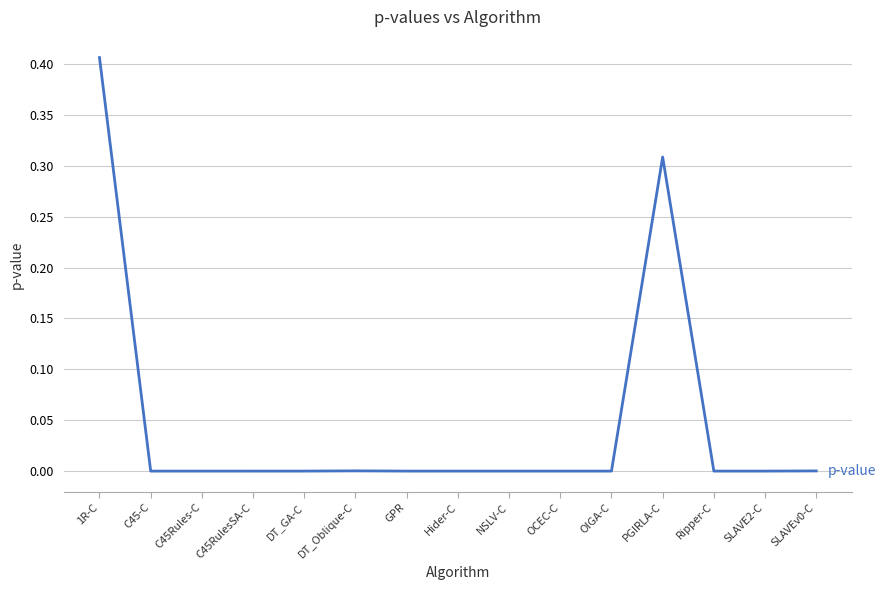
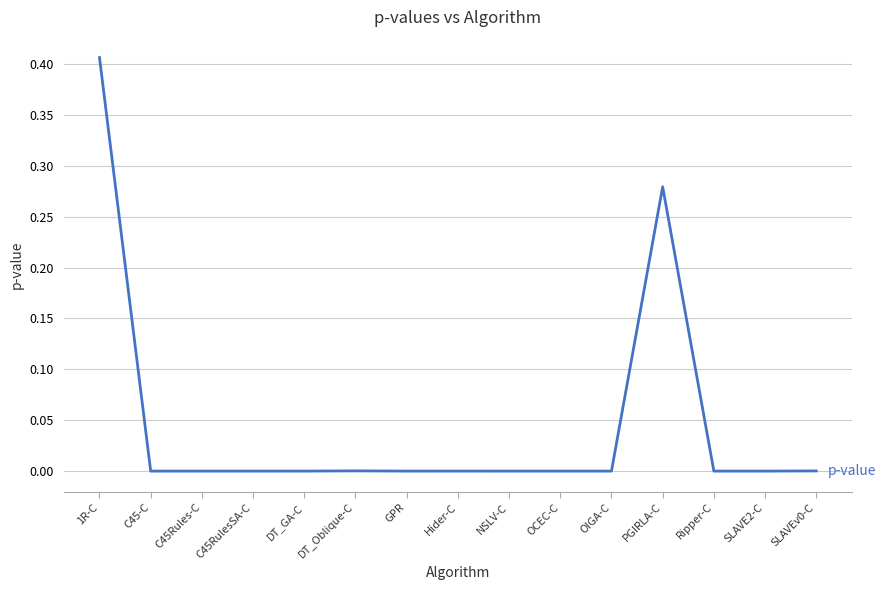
  {
    "1R-C": 0.406,
    "C45-C": 0.000,
    "C45Rules-C": 0.000,
    "C45RulesSA-C": 0.000,
    "DT_GA-C": 0.000,
    "DT_Oblique-C": 0.000,
    "GPR": 0.000,
    "Hider-C": 0.000,
    "NSLV-C": 0.000,
    "OCEC-C": 0.000,
    "OIGA-C": 0.000,
-   "PGIRLA-C": 0.309,
+   "PGIRLA-C": 0.279,
    "Ripper-C": 0.000,
    "SLAVE2-C": 0.000,
    "SLAVEv0-C": 0.000
  }
